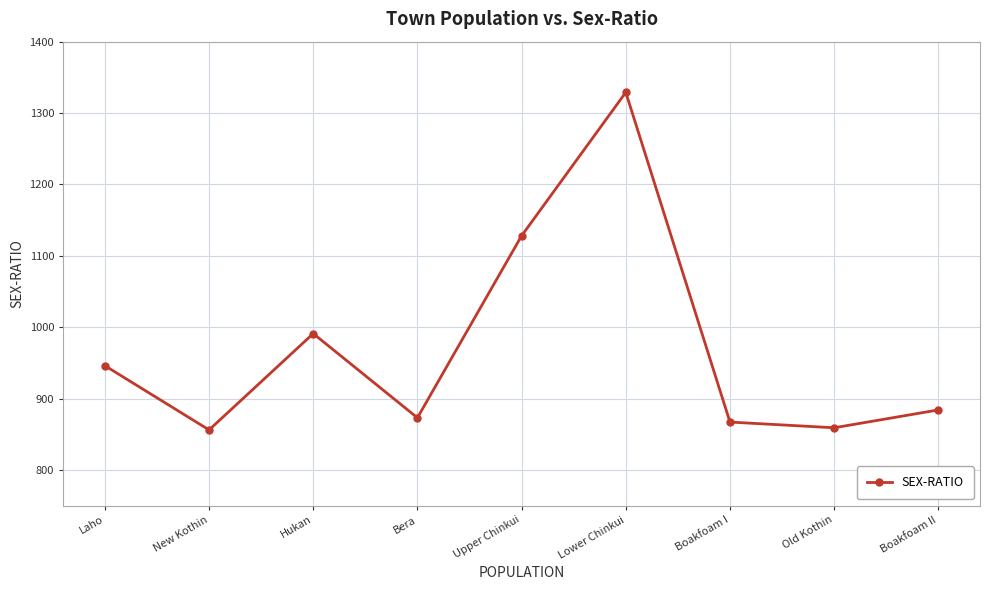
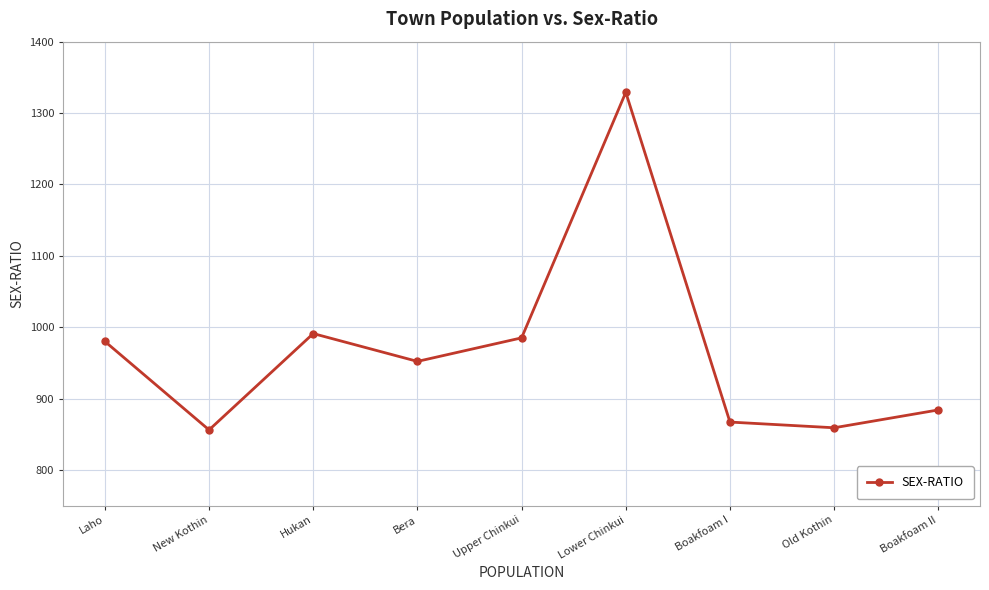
  {
-   "Laho": 950,
+   "Laho": 980,
    "New Kothin": 860,
    "Hukan": 990,
-   "Bera": 870,
-   "Upper Chinkui": 1130,
+   "Bera": 950,
+   "Upper Chinkui": 990,
    "Lower Chinkui": 1330,
    "Boakfoam I": 870,
    "Old Kothin": 860,
    "Boakfoam II": 880
  }
